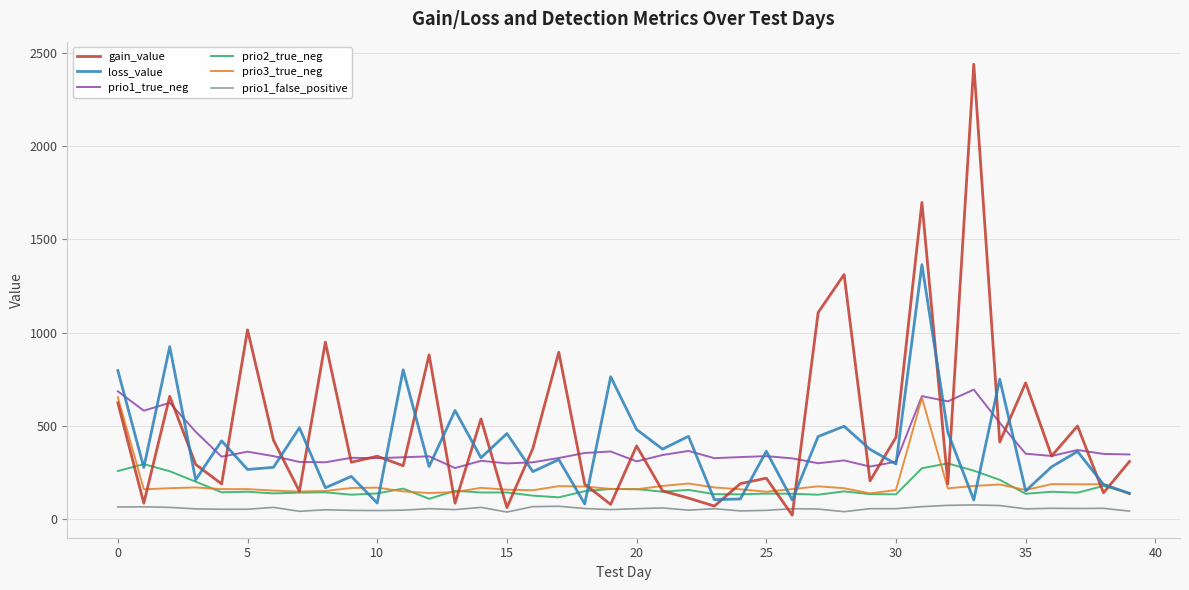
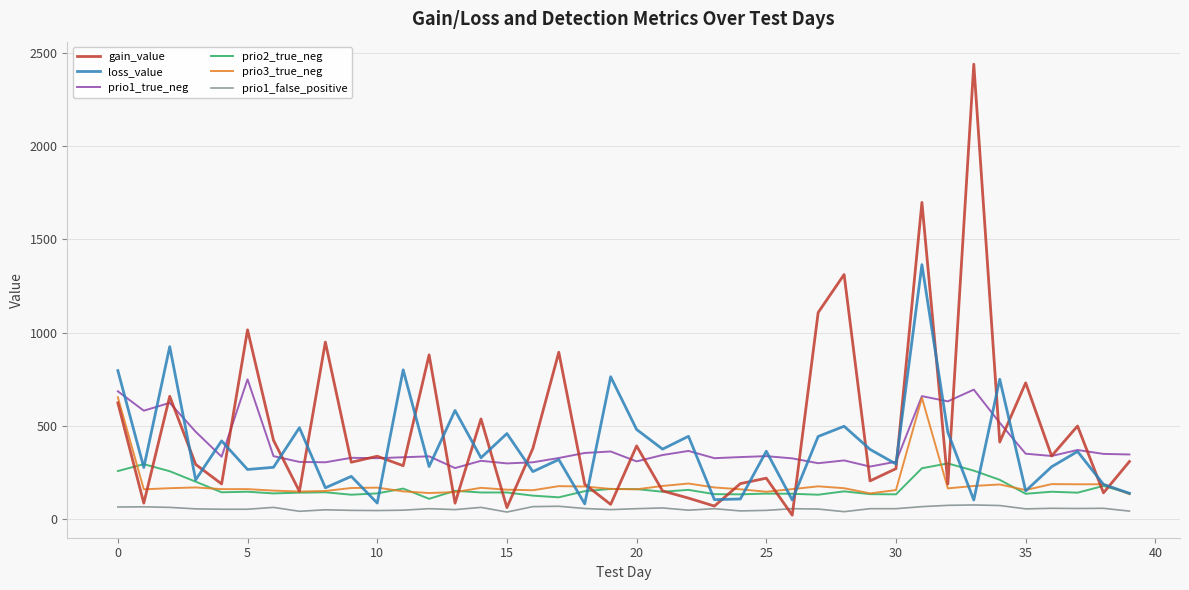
  {
    "gain_value": {
      "0": 620,
      "5": 1010,
      "15": 60,
      "20": 390,
      "25": 220,
-     "30": 440,
+     "30": 270,
      "35": 730
    },
    "loss_value": {
      "0": 800,
      "5": 270,
      "10": 90,
      "15": 460,
      "20": 480,
      "25": 360
    },
    "prio1_true_neg": {
      "0": 690,
-     "5": 360,
+     "5": 750,
      "15": 300,
      "20": 310,
      "25": 340,
      "35": 350
    },
    "prio2_true_neg": {
      "0": 260,
      "5": 150,
      "10": 140,
      "15": 140,
      "30": 130,
      "35": 140
    },
    "prio3_true_neg": {
      "0": 650,
      "5": 160,
      "10": 170,
      "15": 160,
      "30": 160
    },
    "prio1_false_positive": {
      "0": 60,
      "5": 50,
      "10": 50,
      "15": 40,
      "20": 60,
      "25": 50,
      "30": 60,
      "35": 50
    }
  }
